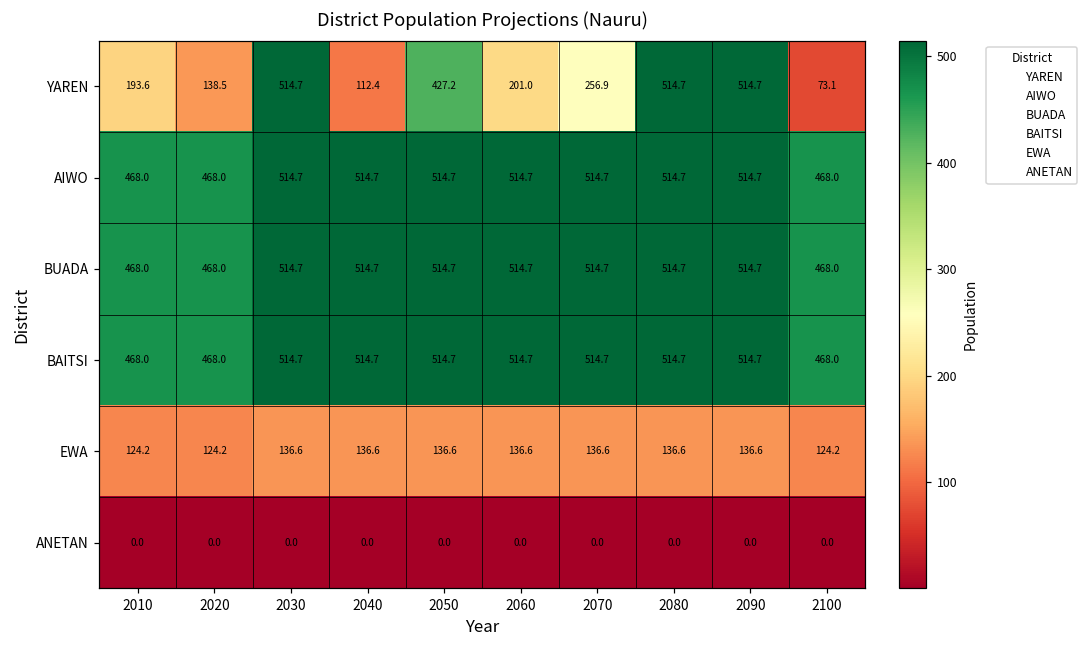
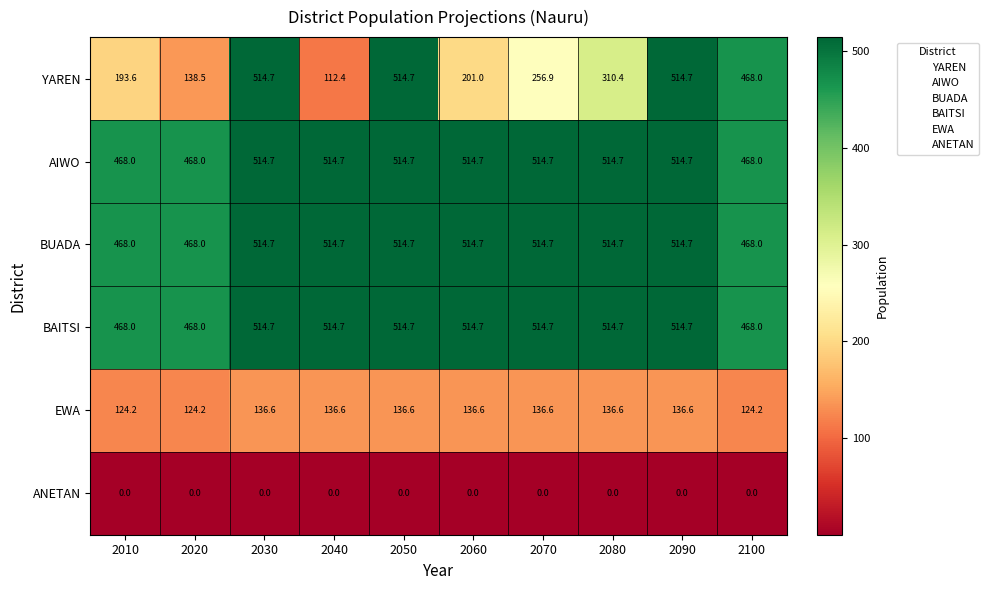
  {
    "YAREN": {
      "2010": 193.6,
      "2020": 138.5,
      "2030": 514.7,
      "2040": 112.4,
-     "2050": 427.2,
+     "2050": 514.7,
      "2060": 201.0,
      "2070": 256.9,
-     "2080": 514.7,
+     "2080": 310.4,
      "2090": 514.7,
-     "2100": 73.1
+     "2100": 468.0
    },
    "AIWO": {
      "2010": 468.0,
      "2020": 468.0,
      "2030": 514.7,
      "2040": 514.7,
      "2050": 514.7,
      "2060": 514.7,
      "2070": 514.7,
      "2080": 514.7,
      "2090": 514.7,
      "2100": 468.0
    },
    "BUADA": {
      "2010": 468.0,
      "2020": 468.0,
      "2030": 514.7,
      "2040": 514.7,
      "2050": 514.7,
      "2060": 514.7,
      "2070": 514.7,
      "2080": 514.7,
      "2090": 514.7,
      "2100": 468.0
    },
    "BAITSI": {
      "2010": 468.0,
      "2020": 468.0,
      "2030": 514.7,
      "2040": 514.7,
      "2050": 514.7,
      "2060": 514.7,
      "2070": 514.7,
      "2080": 514.7,
      "2090": 514.7,
      "2100": 468.0
    },
    "EWA": {
      "2010": 124.2,
      "2020": 124.2,
      "2030": 136.6,
      "2040": 136.6,
      "2050": 136.6,
      "2060": 136.6,
      "2070": 136.6,
      "2080": 136.6,
      "2090": 136.6,
      "2100": 124.2
    },
    "ANETAN": {
      "2010": 0.0,
      "2020": 0.0,
      "2030": 0.0,
      "2040": 0.0,
      "2050": 0.0,
      "2060": 0.0,
      "2070": 0.0,
      "2080": 0.0,
      "2090": 0.0,
      "2100": 0.0
    }
  }
